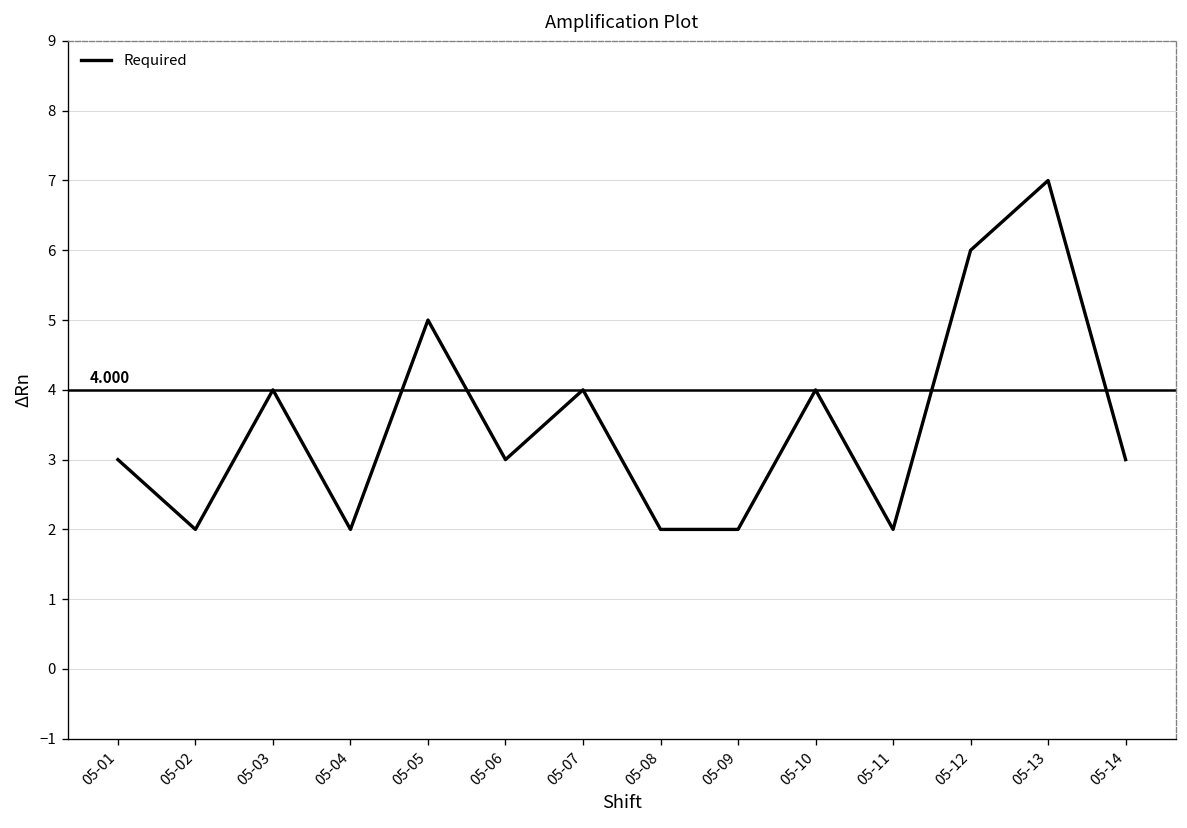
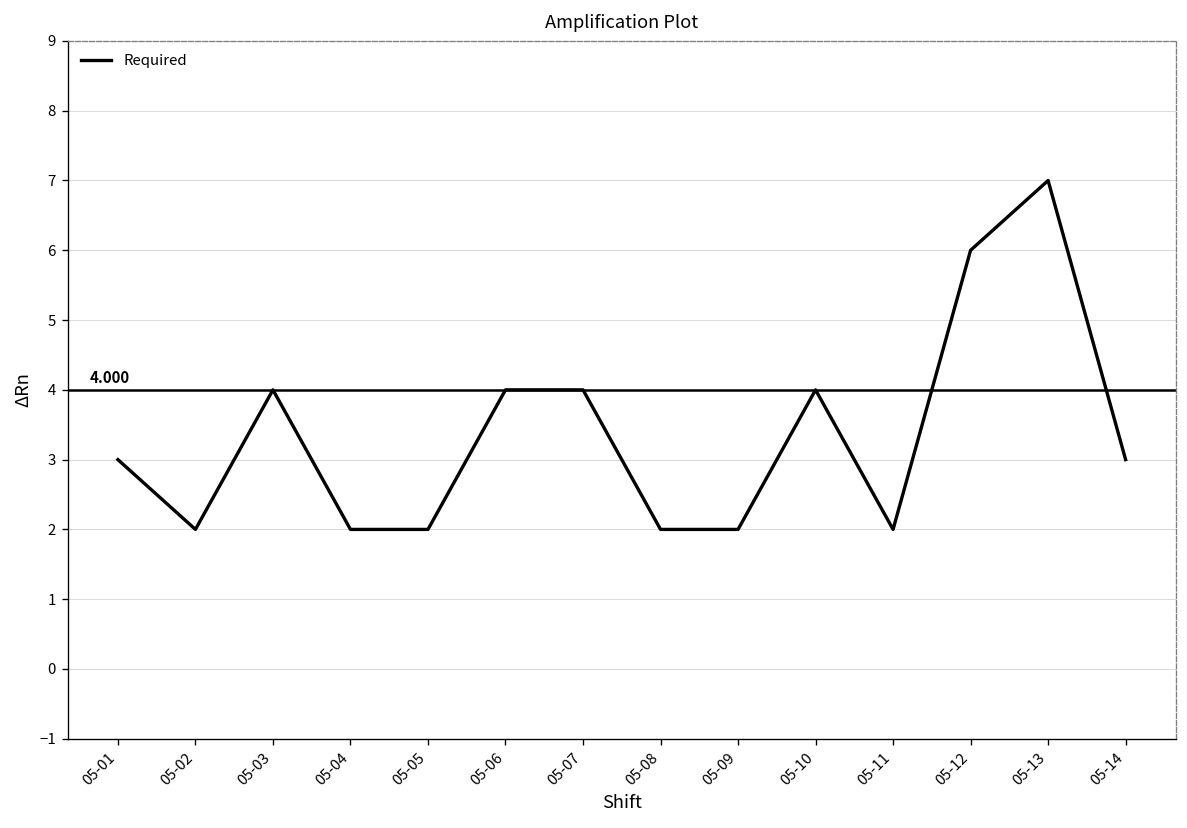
  {
    "05-01": 3,
    "05-02": 2,
    "05-03": 4,
    "05-04": 2,
-   "05-05": 5,
-   "05-06": 3,
+   "05-05": 2,
+   "05-06": 4,
    "05-07": 4,
    "05-08": 2,
    "05-09": 2,
    "05-10": 4,
    "05-11": 2,
    "05-12": 6,
    "05-13": 7,
    "05-14": 3
  }
